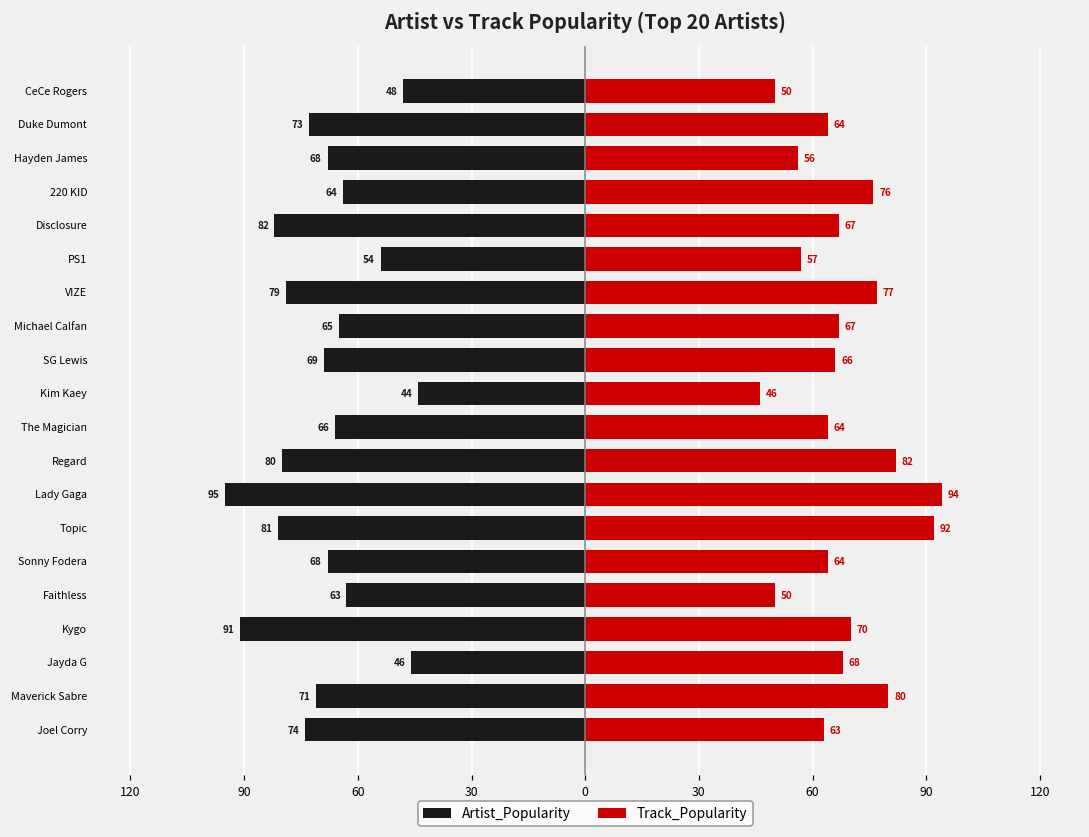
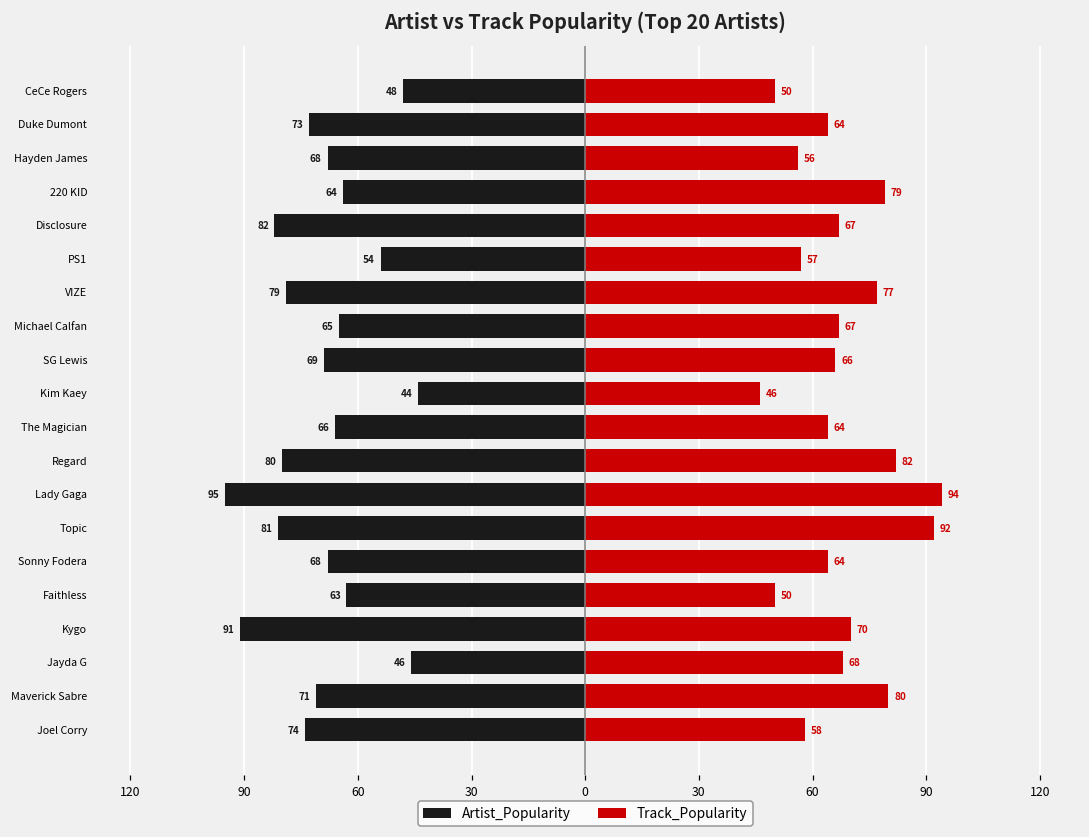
  {
    "Track_Popularity": {
      "CeCe Rogers": 50,
      "Duke Dumont": 64,
      "Hayden James": 56,
-     "220 KID": 76,
+     "220 KID": 79,
      "Disclosure": 67,
      "PS1": 57,
      "VIZE": 77,
      "Michael Calfan": 67,
      "SG Lewis": 66,
      "Kim Kaey": 46,
      "The Magician": 64,
      "Regard": 82,
      "Lady Gaga": 94,
      "Topic": 92,
      "Sonny Fodera": 64,
      "Faithless": 50,
      "Kygo": 70,
      "Jayda G": 68,
      "Maverick Sabre": 80,
-     "Joel Corry": 63
+     "Joel Corry": 58
    }
  }
